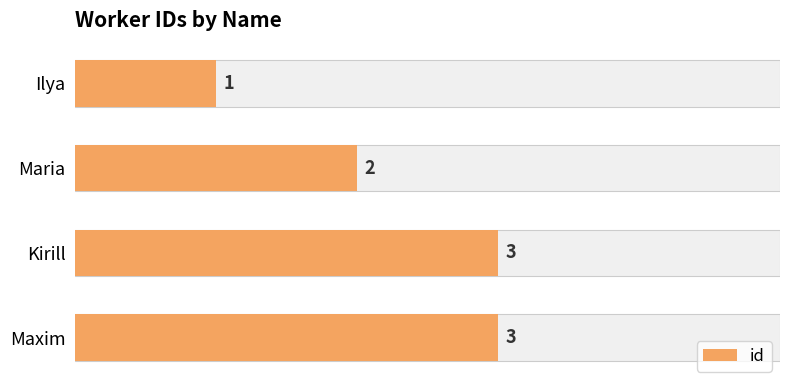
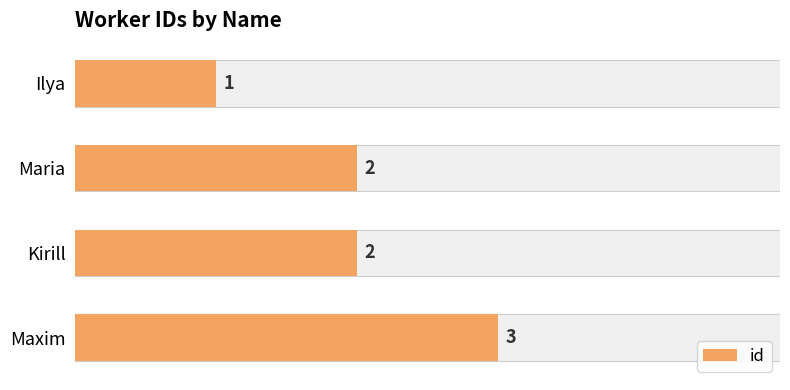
  {
    "id": {
-     "Kirill": 3
+     "Kirill": 2
    }
  }
